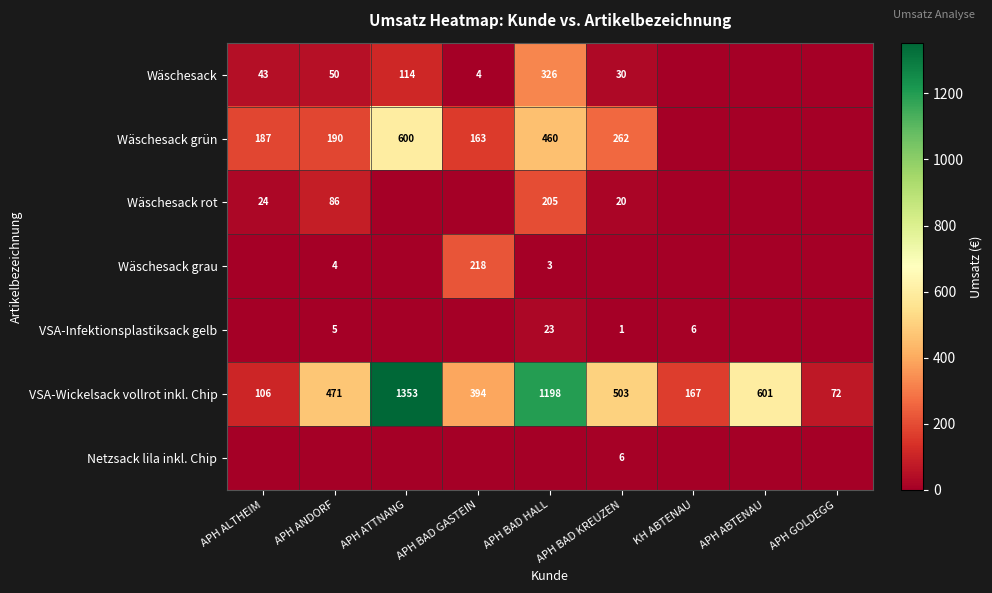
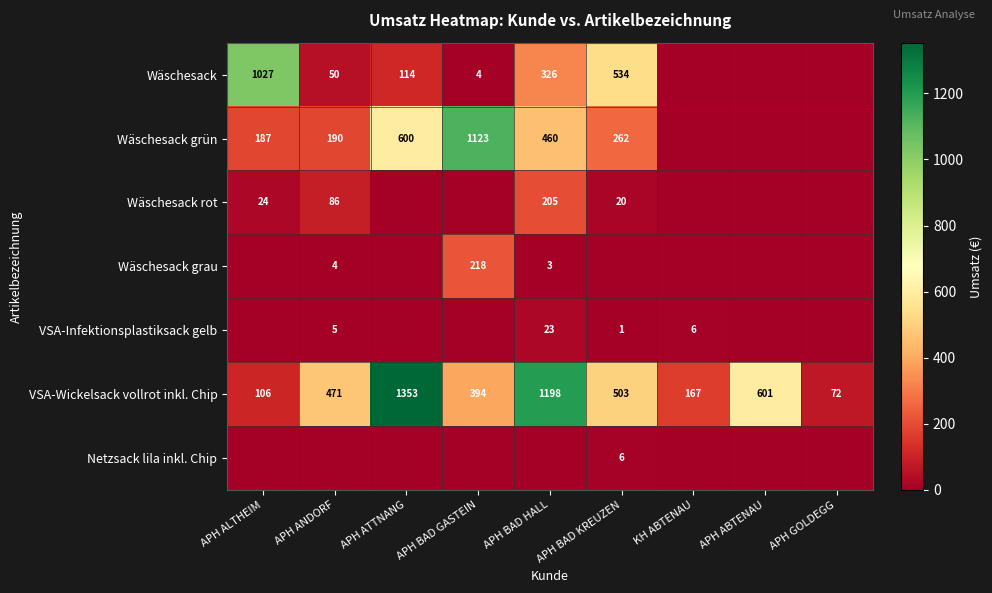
  {
    "Wäschesack": {
-     "APH ALTHEIM": 43,
+     "APH ALTHEIM": 1027,
      "APH ANDORF": 50,
      "APH ATTNANG": 114,
      "APH BAD GASTEIN": 4,
      "APH BAD HALL": 326,
-     "APH BAD KREUZEN": 30
+     "APH BAD KREUZEN": 534
    },
    "Wäschesack grün": {
      "APH ALTHEIM": 187,
      "APH ANDORF": 190,
      "APH ATTNANG": 600,
-     "APH BAD GASTEIN": 163,
+     "APH BAD GASTEIN": 1123,
      "APH BAD HALL": 460,
      "APH BAD KREUZEN": 262
    },
    "Wäschesack rot": {
      "APH ALTHEIM": 24,
      "APH ANDORF": 86,
      "APH BAD HALL": 205,
      "APH BAD KREUZEN": 20
    },
    "Wäschesack grau": {
      "APH ANDORF": 4,
      "APH BAD GASTEIN": 218,
      "APH BAD HALL": 3
    },
    "VSA-Infektionsplastiksack gelb": {
      "APH ANDORF": 5,
      "APH BAD HALL": 23,
      "APH BAD KREUZEN": 1,
      "KH ABTENAU": 6
    },
    "VSA-Wickelsack vollrot inkl. Chip": {
      "APH ALTHEIM": 106,
      "APH ANDORF": 471,
      "APH ATTNANG": 1353,
      "APH BAD GASTEIN": 394,
      "APH BAD HALL": 1198,
      "APH BAD KREUZEN": 503,
      "KH ABTENAU": 167,
      "APH ABTENAU": 601,
      "APH GOLDEGG": 72
    },
    "Netzsack lila inkl. Chip": {
      "APH BAD KREUZEN": 6
    }
  }
